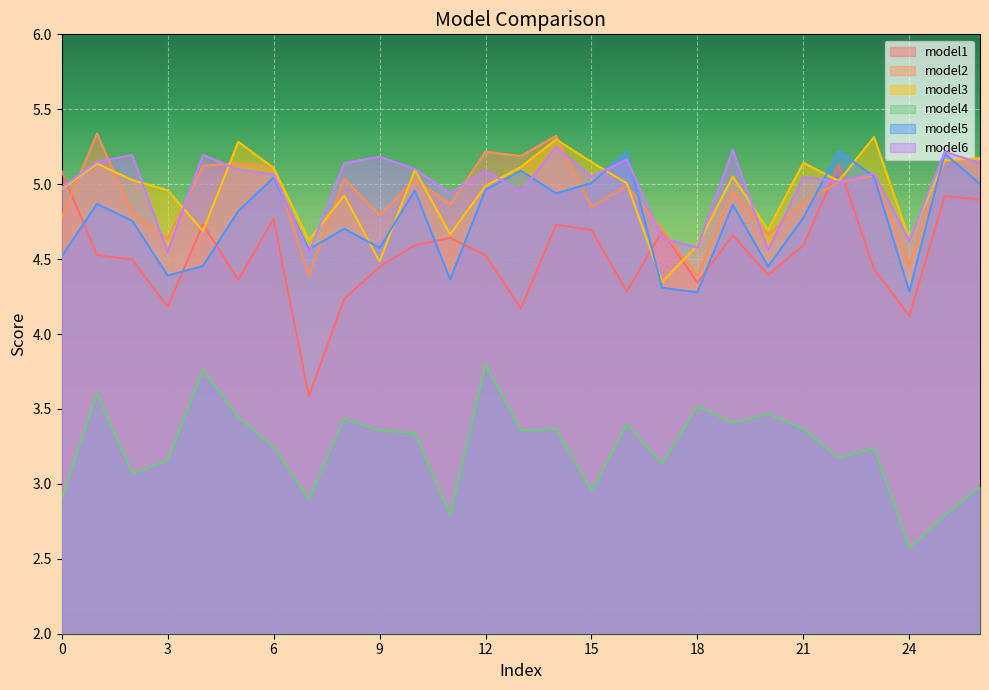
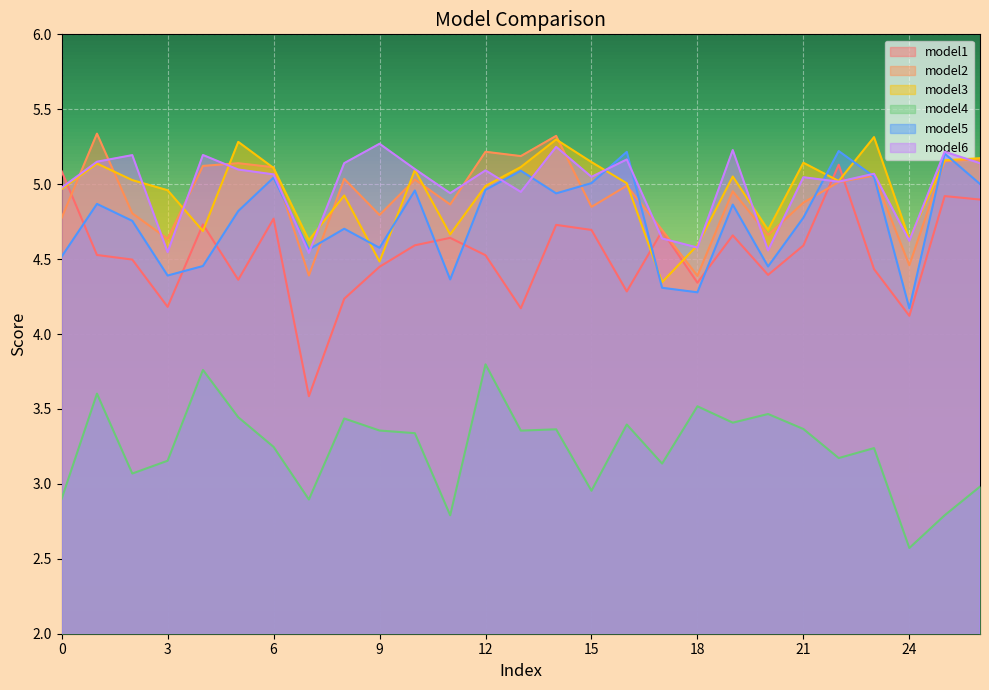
  {
    "model3": {
      "3": 4.96,
      "9": 4.48,
      "12": 4.99,
      "15": 5.15,
      "21": 5.14
    },
    "model4": {
      "0": 2.90,
      "3": 3.15,
      "6": 3.25,
      "9": 3.36,
      "12": 3.80,
      "15": 2.95,
      "18": 3.52,
      "21": 3.37,
      "24": 2.57
    },
    "model5": {
      "0": 4.52,
      "3": 4.39,
      "6": 5.04,
      "9": 4.58,
      "12": 4.96,
      "15": 5.01,
      "18": 4.28,
      "21": 4.78,
-     "24": 4.28
+     "24": 4.17
    },
    "model6": {
      "3": 4.55,
      "6": 5.07,
-     "9": 5.18,
+     "9": 5.27,
      "12": 5.09,
      "15": 5.05,
      "21": 5.05
    }
  }
